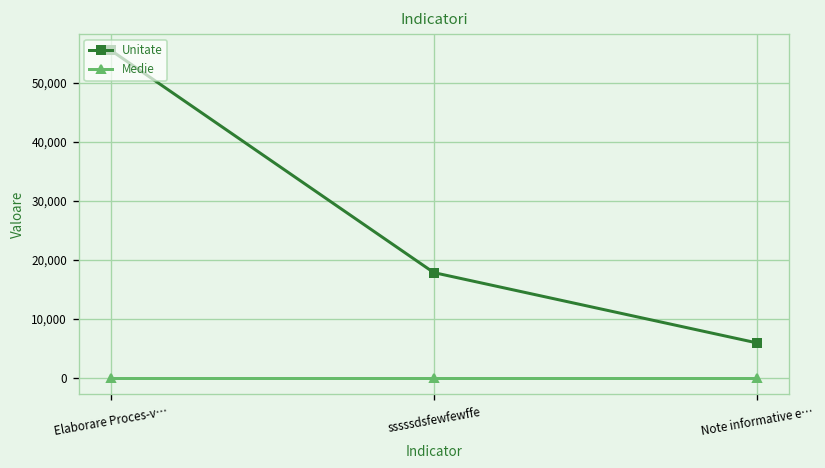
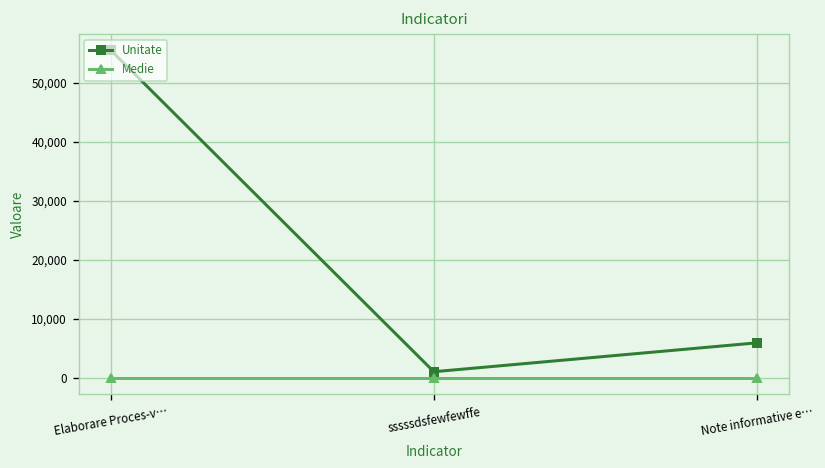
  {
    "Unitate": {
-     "sssssdsfewfewffe": "18,000",
+     "sssssdsfewfewffe": "1,000",
      "Note informative e…": "6,000"
    },
    "Medie": {
      "Elaborare Proces-v…": "0",
      "sssssdsfewfewffe": "0",
      "Note informative e…": "0"
    }
  }
